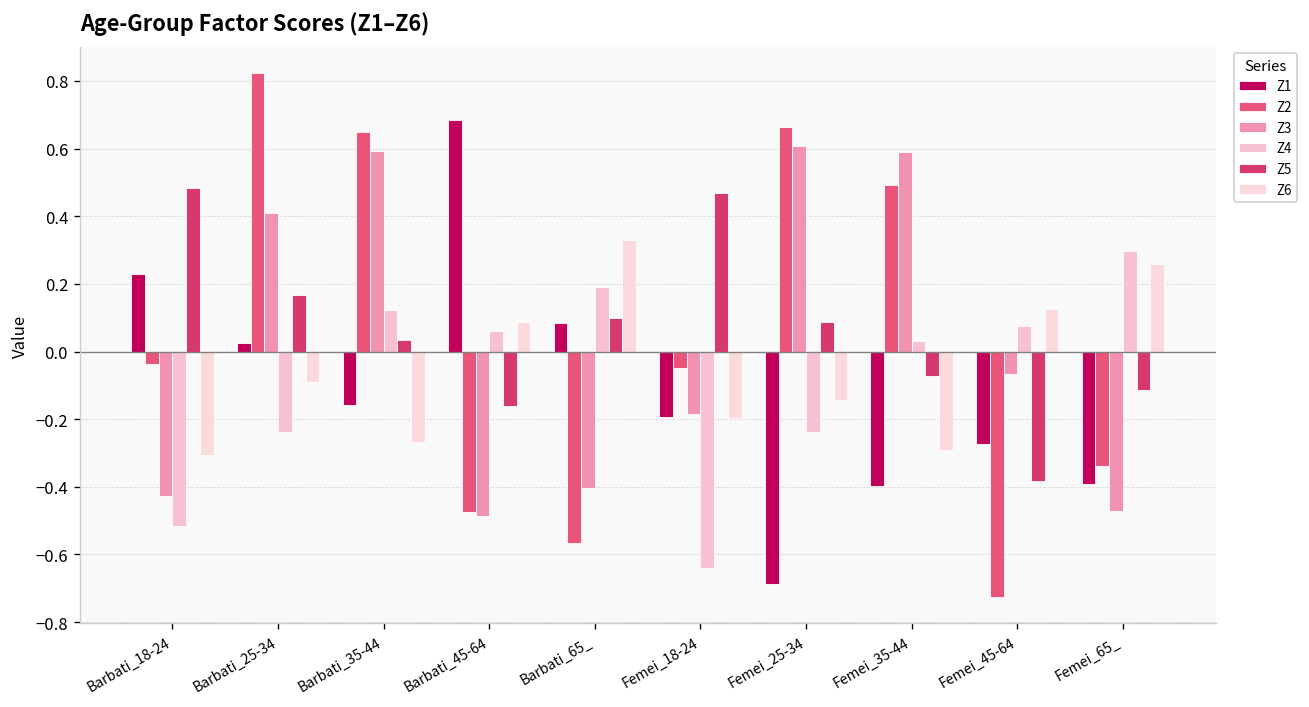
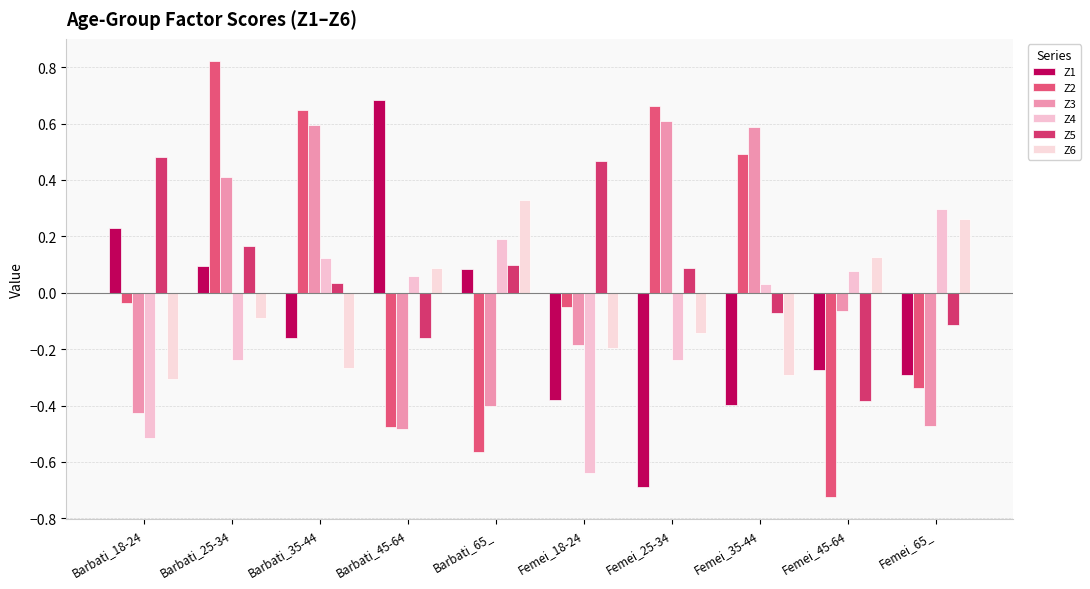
  {
    "Z1": {
      "Barbati_18-24": 0.23,
-     "Barbati_25-34": 0.03,
+     "Barbati_25-34": 0.09,
      "Barbati_35-44": -0.16,
      "Barbati_45-64": 0.68,
      "Barbati_65_": 0.08,
-     "Femei_18-24": -0.19,
+     "Femei_18-24": -0.38,
      "Femei_25-34": -0.69,
      "Femei_35-44": -0.40,
      "Femei_45-64": -0.27,
-     "Femei_65_": -0.39
+     "Femei_65_": -0.29
    }
  }
